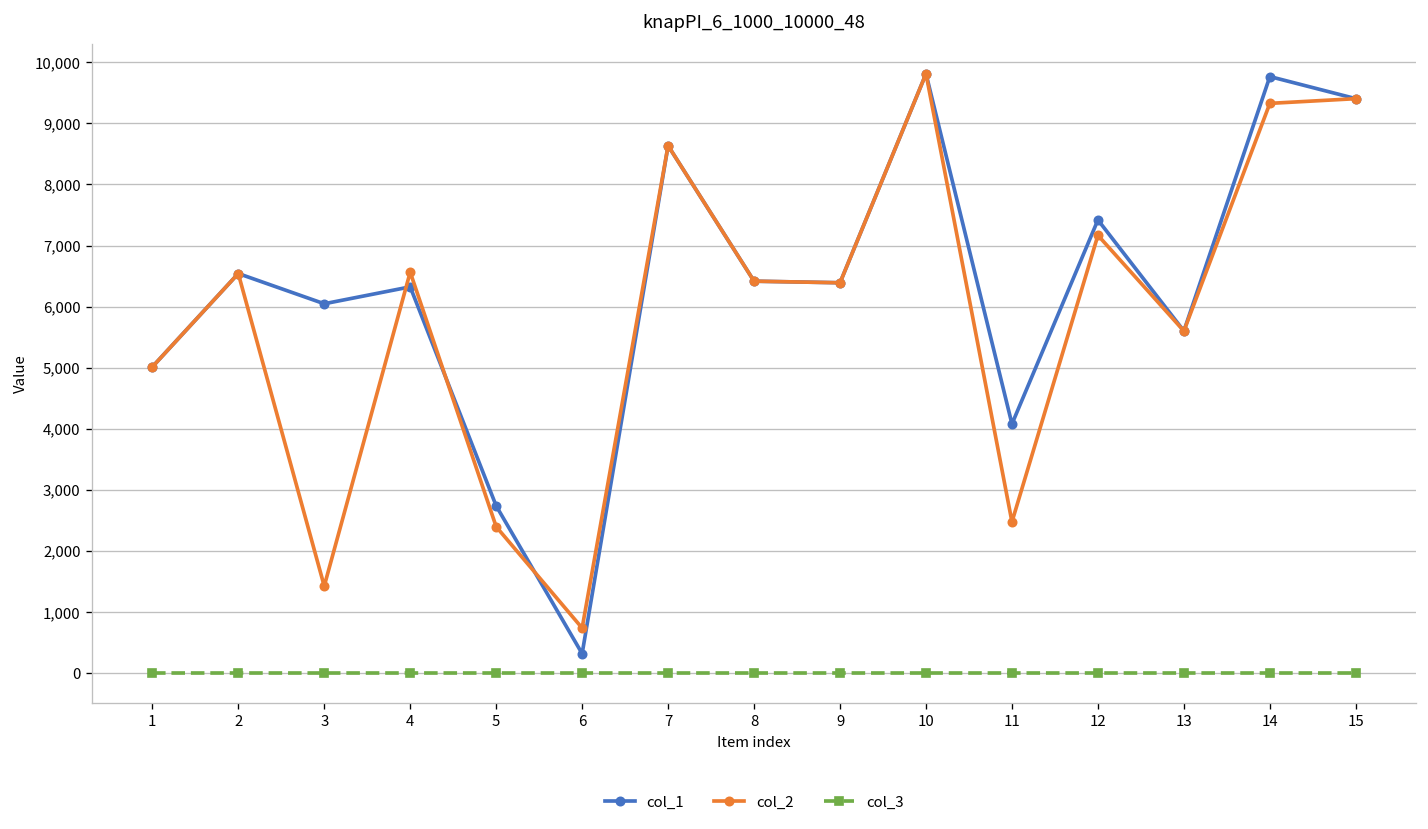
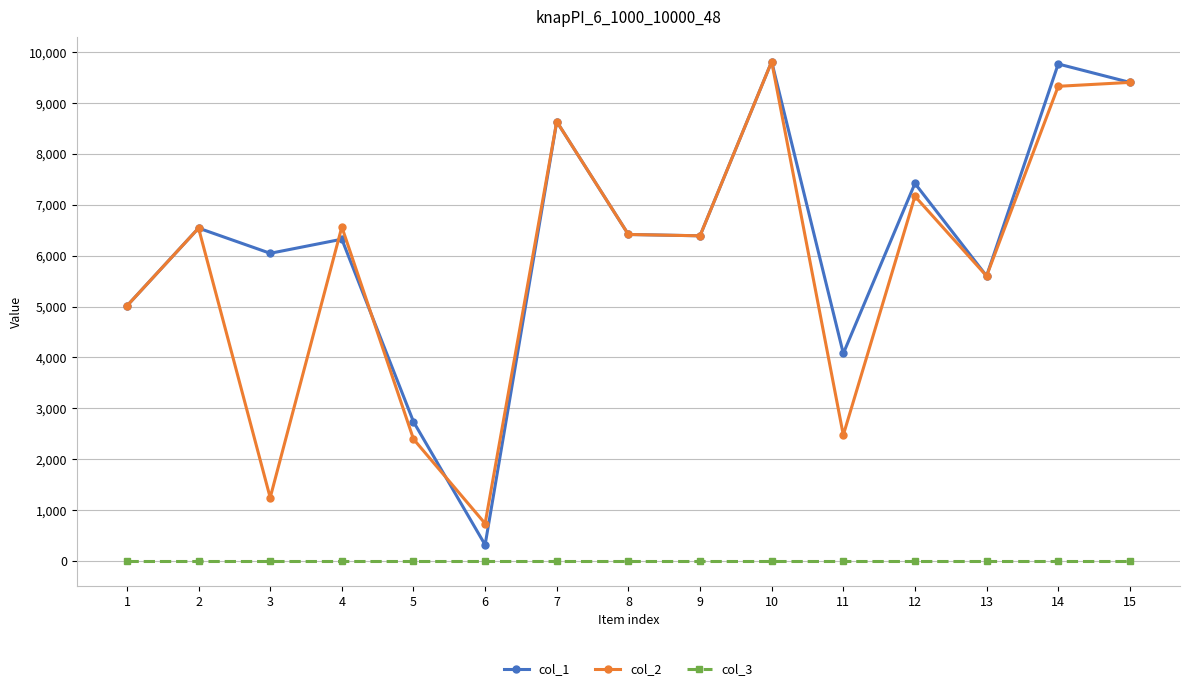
  {
    "col_1": {
      "3": "6,000",
      "4": "6,300",
      "5": "2,700",
      "6": "300",
      "11": "4,100",
      "12": "7,400",
      "14": "9,800"
    },
    "col_2": {
-     "3": "1,400",
+     "3": "1,200",
      "4": "6,600",
      "5": "2,400",
      "6": "700",
      "11": "2,500",
      "12": "7,200",
      "14": "9,300"
    },
    "col_3": {
      "1": "0",
      "2": "0",
      "3": "0",
      "4": "0",
      "5": "0",
      "6": "0",
      "7": "0",
      "8": "0",
      "9": "0",
      "10": "0",
      "11": "0",
      "12": "0",
      "13": "0",
      "14": "0",
      "15": "0"
    }
  }
